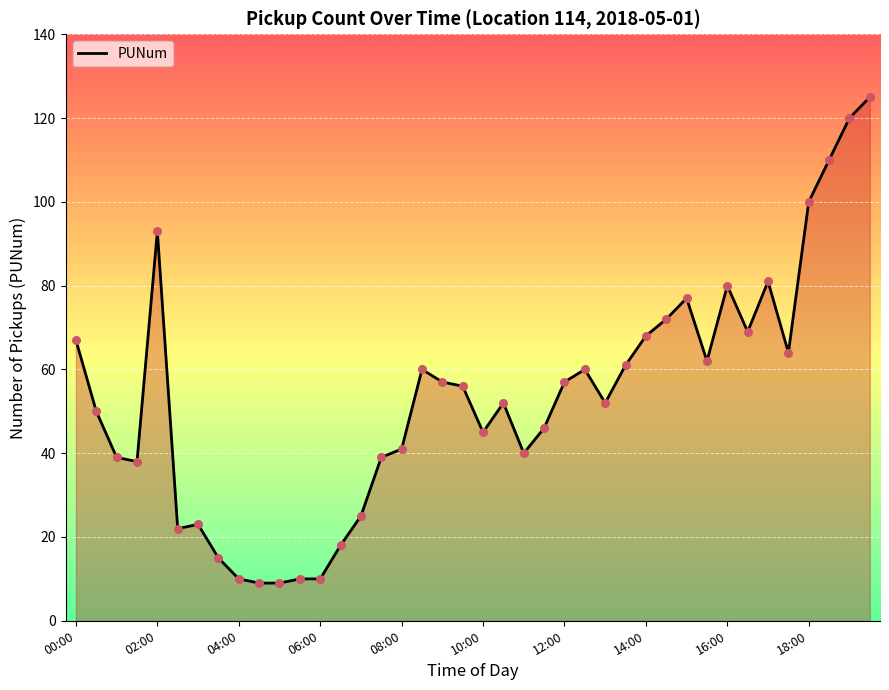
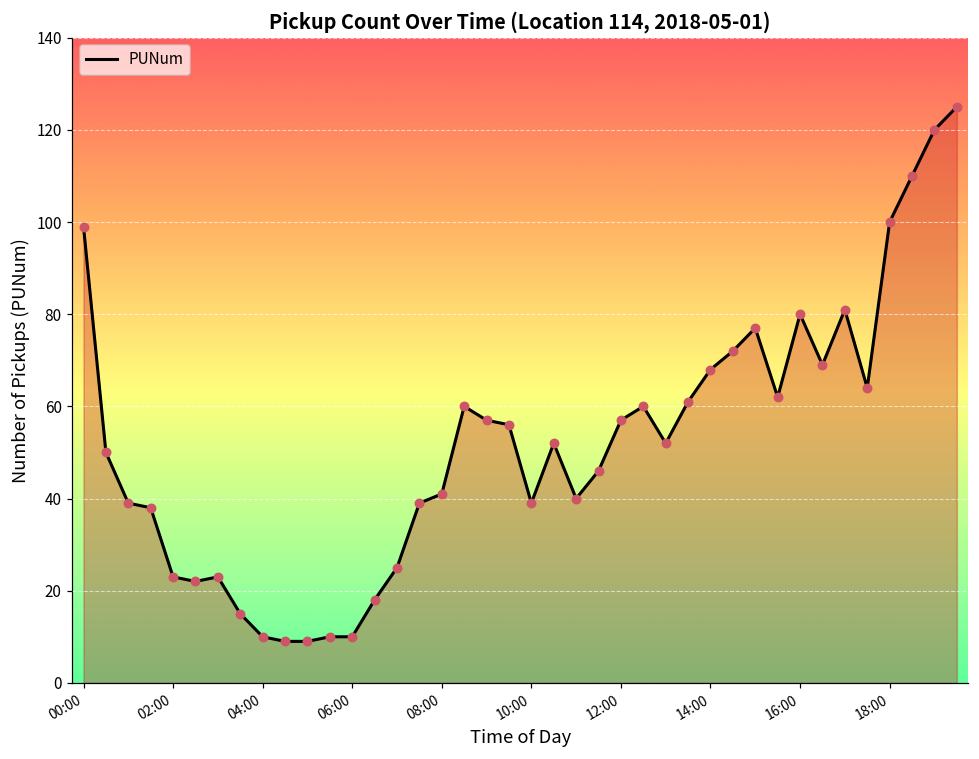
  {
-   "00:00": 67,
-   "02:00": 93,
+   "00:00": 99,
+   "02:00": 23,
    "04:00": 10,
    "06:00": 10,
    "08:00": 41,
-   "10:00": 45,
+   "10:00": 39,
    "12:00": 57,
    "14:00": 68,
    "16:00": 80,
    "18:00": 100
  }
